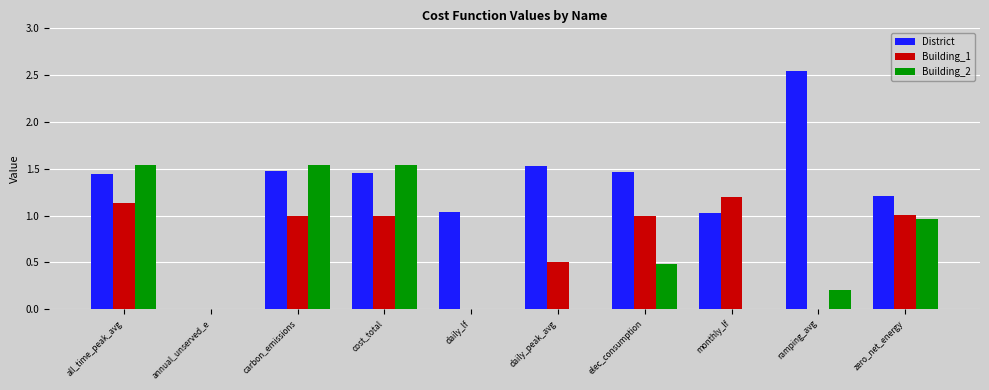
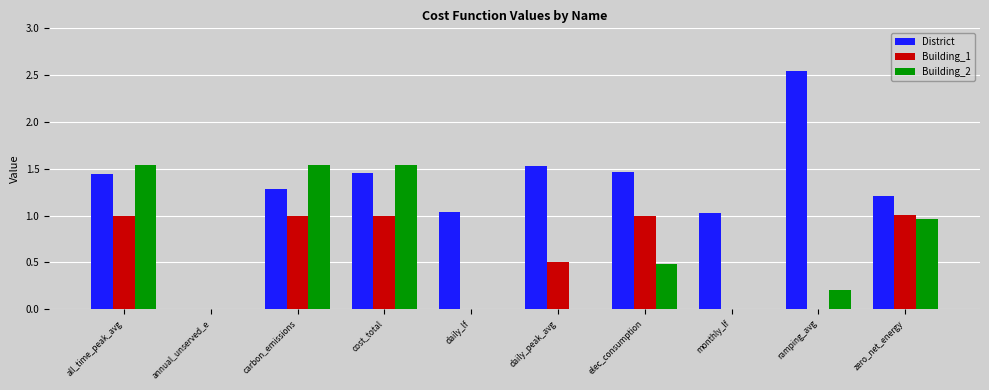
  {
    "District": {
      "all_time_peak_avg": 1.4,
      "annual_unserved_e": 0.0,
-     "carbon_emissions": 1.5,
+     "carbon_emissions": 1.3,
      "cost_total": 1.5,
      "daily_lf": 1.0,
      "daily_peak_avg": 1.5,
      "elec_consumption": 1.5,
      "monthly_lf": 1.0,
      "ramping_avg": 2.5,
      "zero_net_energy": 1.2
    },
    "Building_1": {
-     "all_time_peak_avg": 1.1,
+     "all_time_peak_avg": 1.0,
      "annual_unserved_e": 0.0,
      "carbon_emissions": 1.0,
      "cost_total": 1.0,
      "daily_lf": 0.0,
      "daily_peak_avg": 0.5,
      "elec_consumption": 1.0,
-     "monthly_lf": 1.2,
+     "monthly_lf": 0.0,
      "ramping_avg": 0.0,
      "zero_net_energy": 1.0
    },
    "Building_2": {
      "all_time_peak_avg": 1.5,
      "annual_unserved_e": 0.0,
      "carbon_emissions": 1.5,
      "cost_total": 1.5,
      "daily_lf": 0.0,
      "daily_peak_avg": 0.0,
      "elec_consumption": 0.5,
      "monthly_lf": 0.0,
      "ramping_avg": 0.2,
      "zero_net_energy": 1.0
    }
  }
